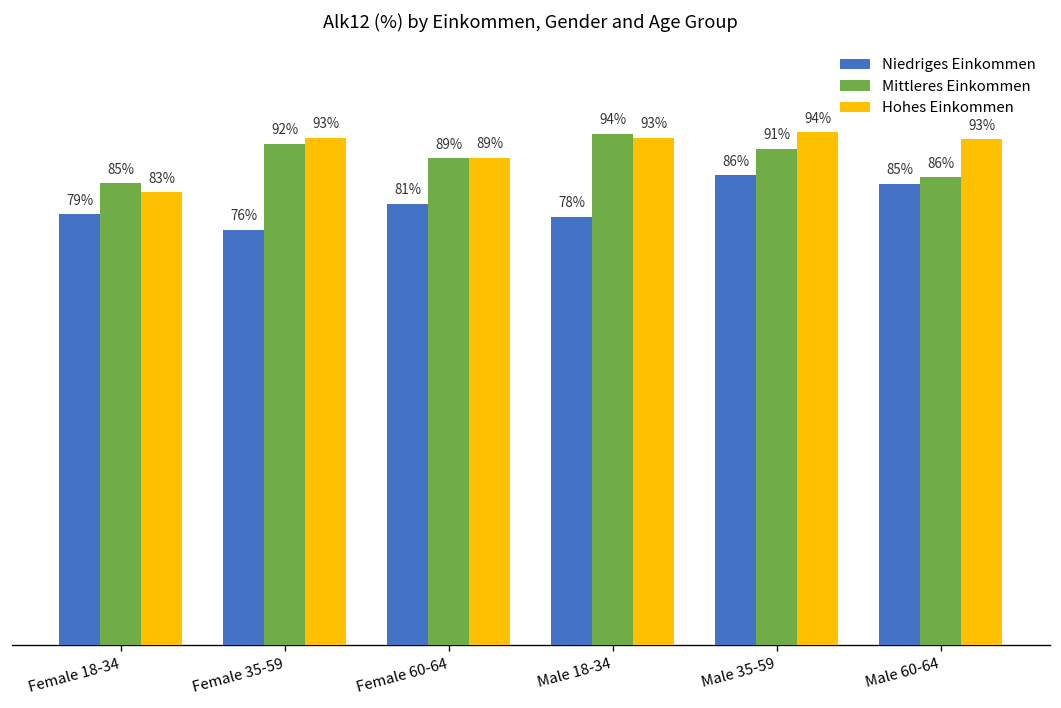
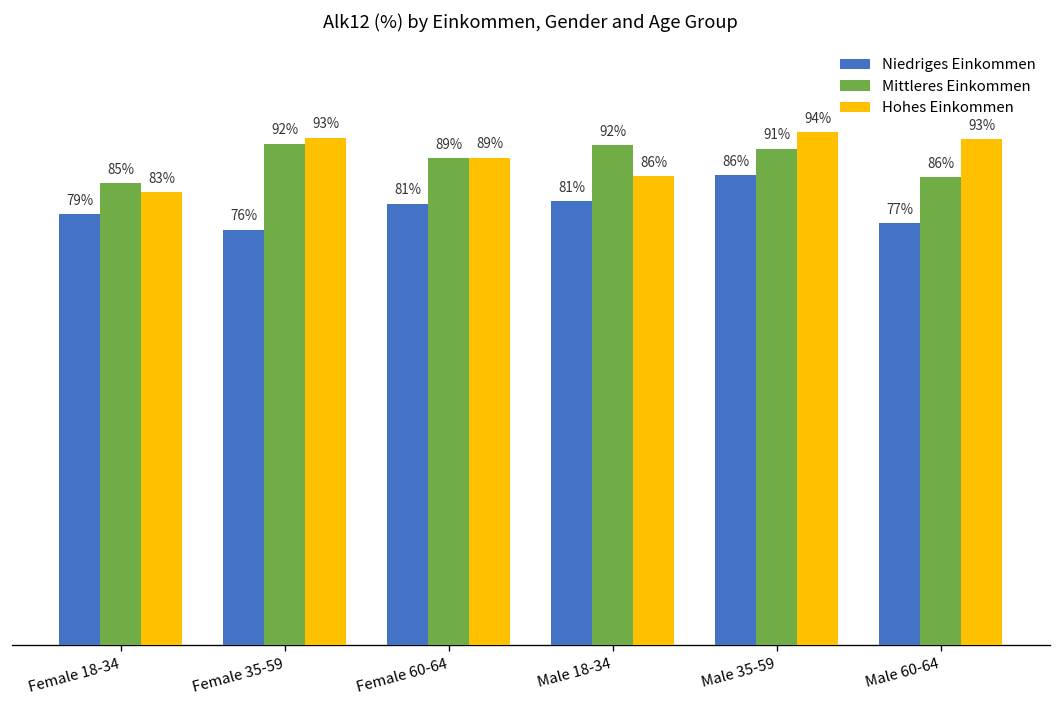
  {
    "Niedriges Einkommen": {
      "Female 18-34": "79%",
      "Female 35-59": "76%",
      "Female 60-64": "81%",
-     "Male 18-34": "78%",
+     "Male 18-34": "81%",
      "Male 35-59": "86%",
-     "Male 60-64": "85%"
+     "Male 60-64": "77%"
    },
    "Mittleres Einkommen": {
      "Female 18-34": "85%",
      "Female 35-59": "92%",
      "Female 60-64": "89%",
-     "Male 18-34": "94%",
+     "Male 18-34": "92%",
      "Male 35-59": "91%",
      "Male 60-64": "86%"
    },
    "Hohes Einkommen": {
      "Female 18-34": "83%",
      "Female 35-59": "93%",
      "Female 60-64": "89%",
-     "Male 18-34": "93%",
+     "Male 18-34": "86%",
      "Male 35-59": "94%",
      "Male 60-64": "93%"
    }
  }
